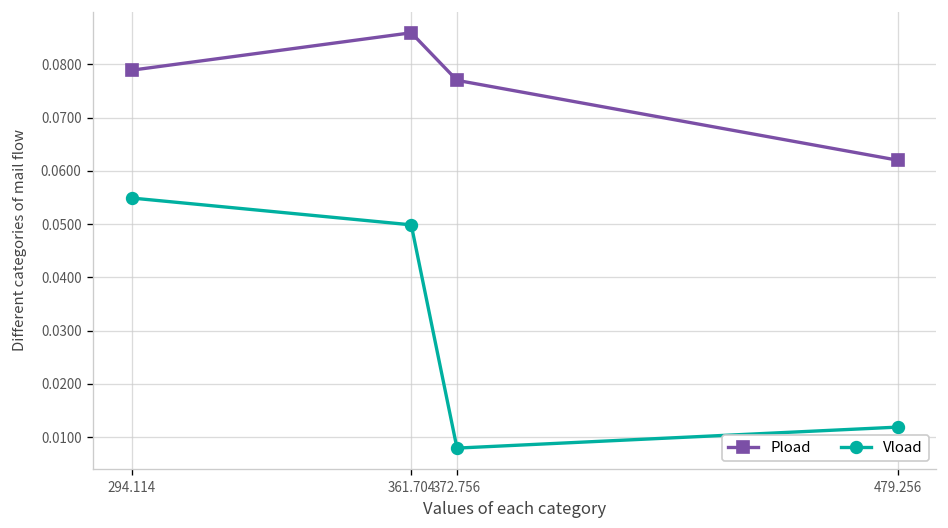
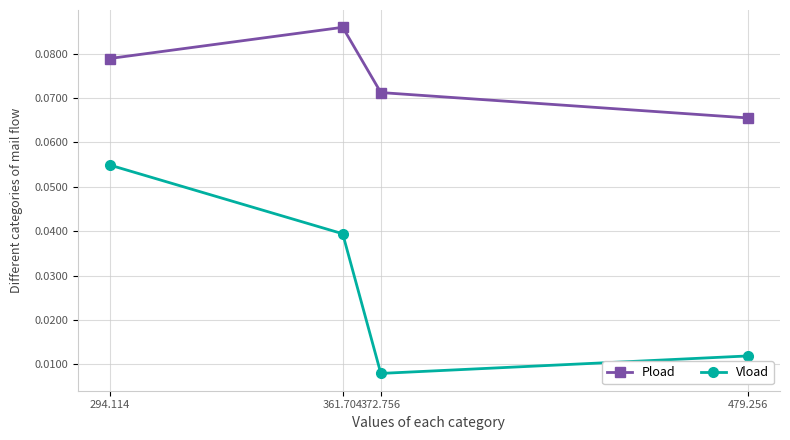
  {
    "Pload": {
      "294.114": 0.079,
      "361.704": 0.086,
-     "372.756": 0.077,
-     "479.256": 0.062
+     "372.756": 0.071,
+     "479.256": 0.066
    },
    "Vload": {
      "294.114": 0.055,
-     "361.704": 0.050,
+     "361.704": 0.039,
      "372.756": 0.008,
      "479.256": 0.012
    }
  }
